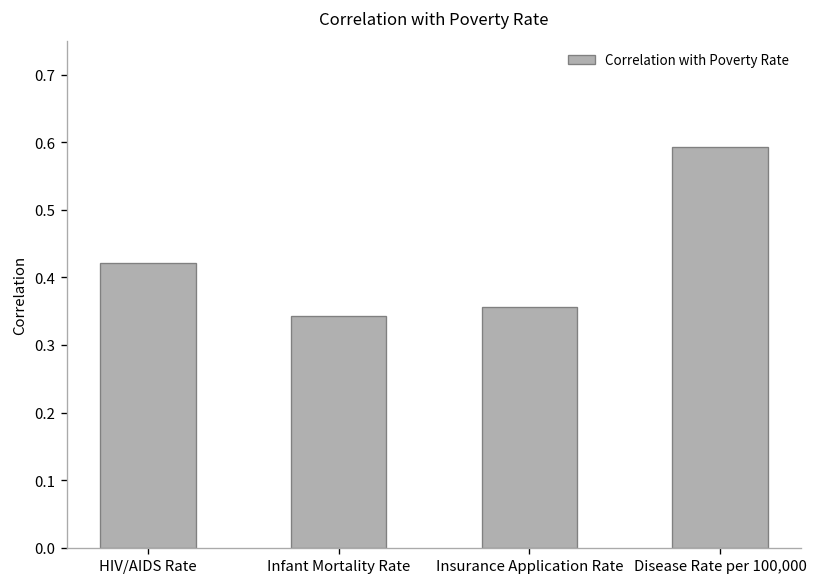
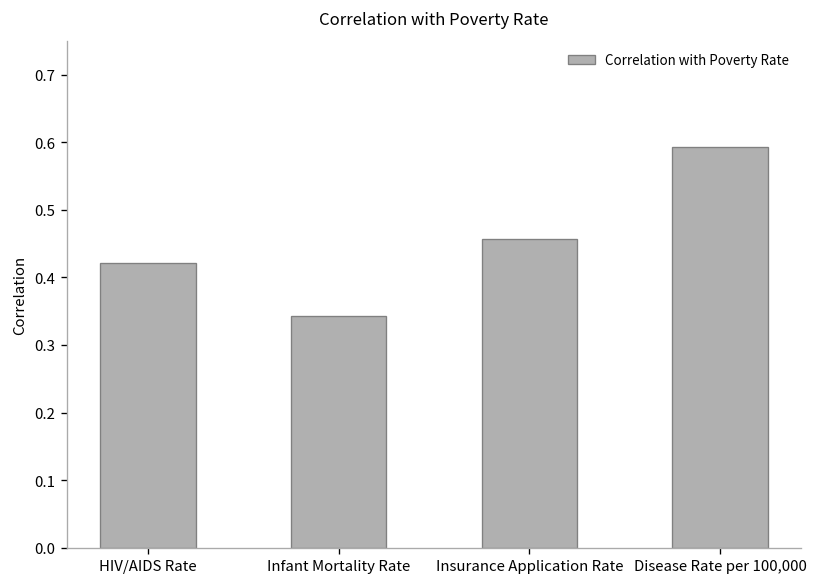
  {
    "HIV/AIDS Rate": 0.42,
    "Infant Mortality Rate": 0.34,
-   "Insurance Application Rate": 0.36,
+   "Insurance Application Rate": 0.46,
    "Disease Rate per 100,000": 0.59
  }
